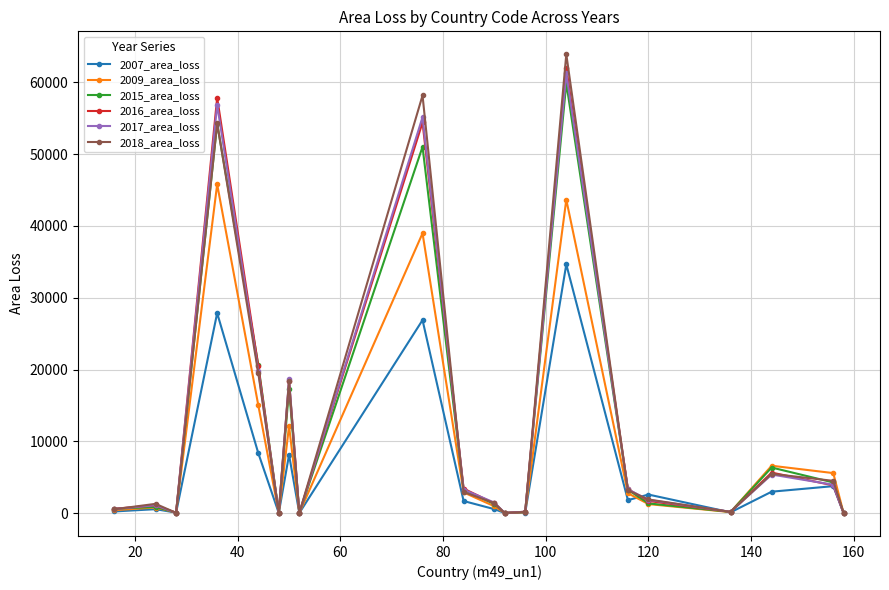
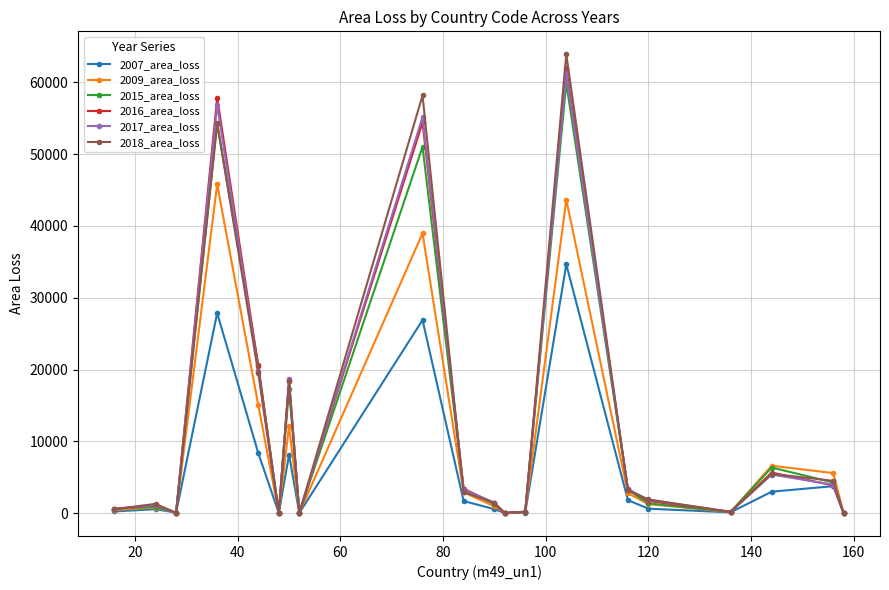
  {
    "2007_area_loss": {
-     "120": 3000
+     "120": 1000
    }
  }
